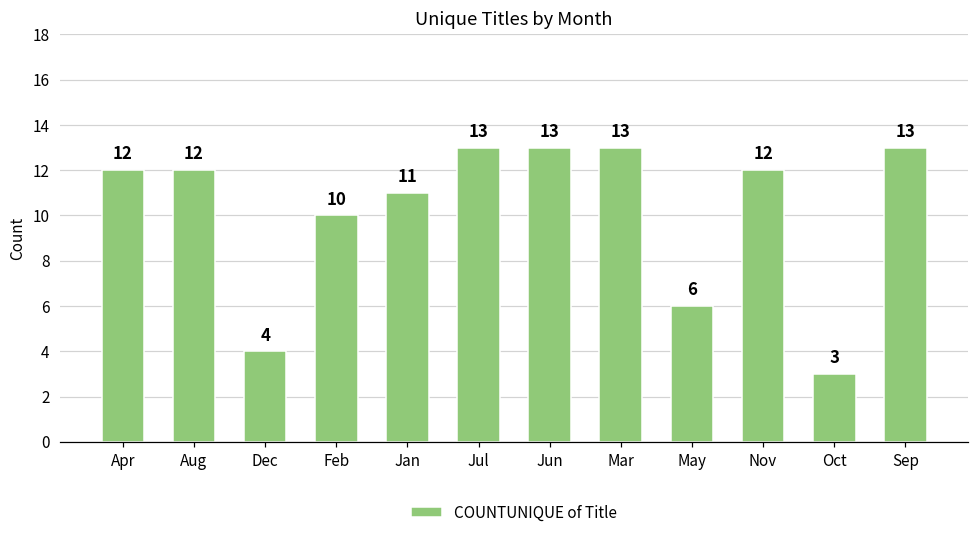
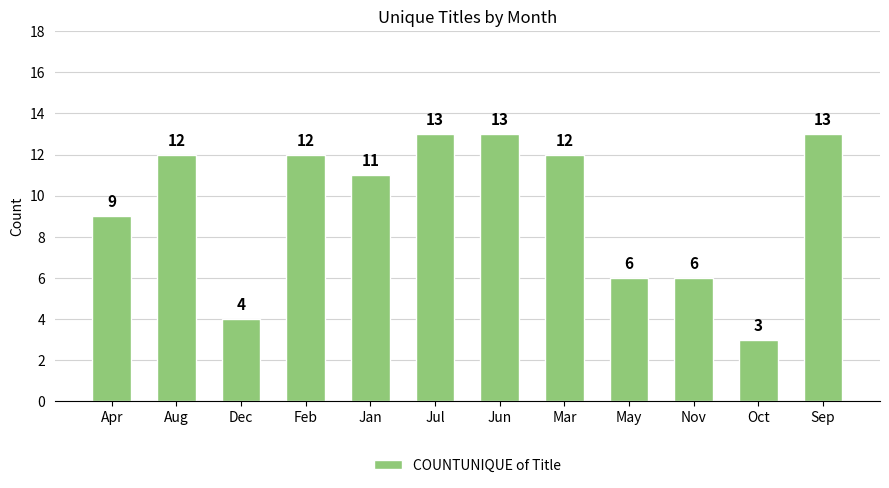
  {
-   "Apr": 12,
+   "Apr": 9,
    "Aug": 12,
    "Dec": 4,
-   "Feb": 10,
+   "Feb": 12,
    "Jan": 11,
    "Jul": 13,
    "Jun": 13,
-   "Mar": 13,
+   "Mar": 12,
    "May": 6,
-   "Nov": 12,
+   "Nov": 6,
    "Oct": 3,
    "Sep": 13
  }
